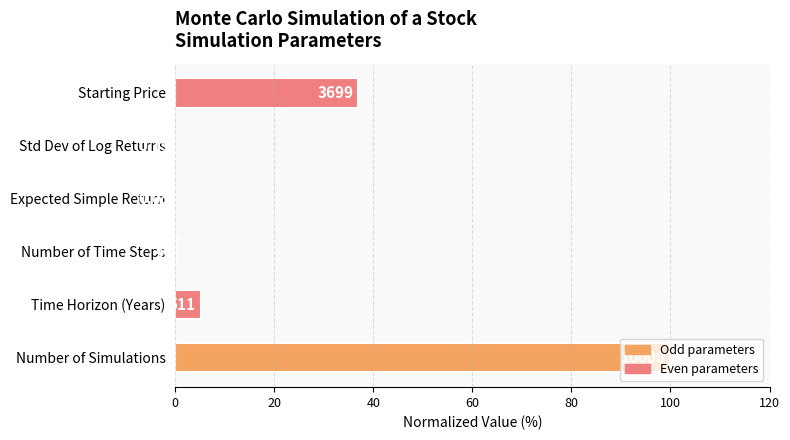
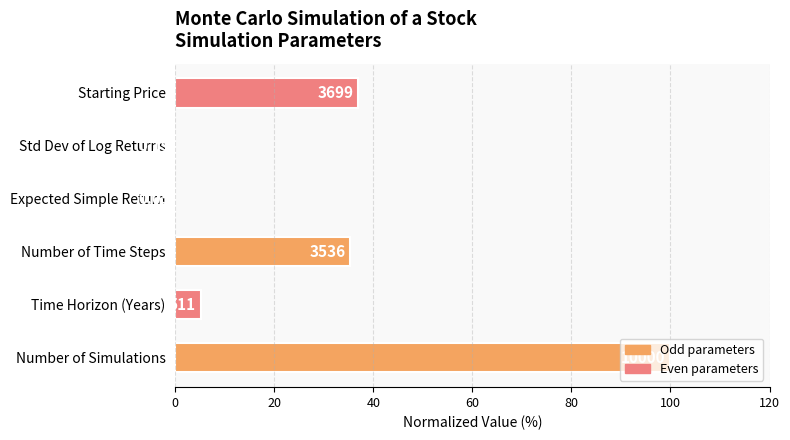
  {
-   "Number of Time Steps": 0
+   "Number of Time Steps": 35
  }
